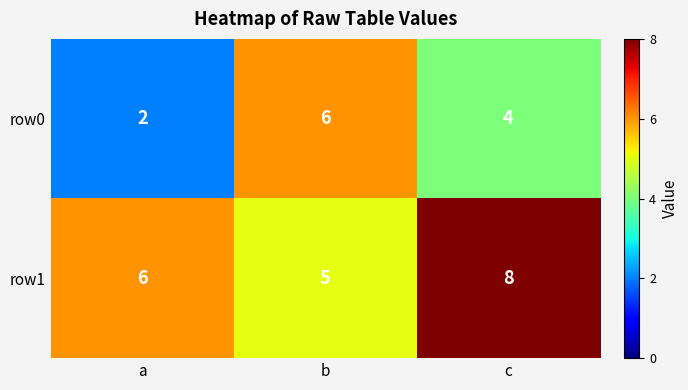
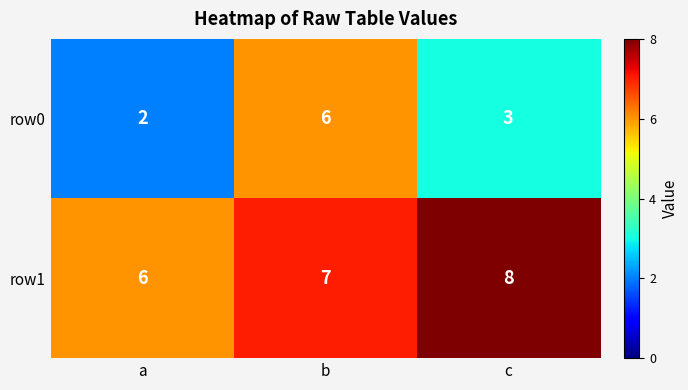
  {
    "row0": {
      "a": 2,
      "b": 6,
-     "c": 4
+     "c": 3
    },
    "row1": {
      "a": 6,
-     "b": 5,
+     "b": 7,
      "c": 8
    }
  }
